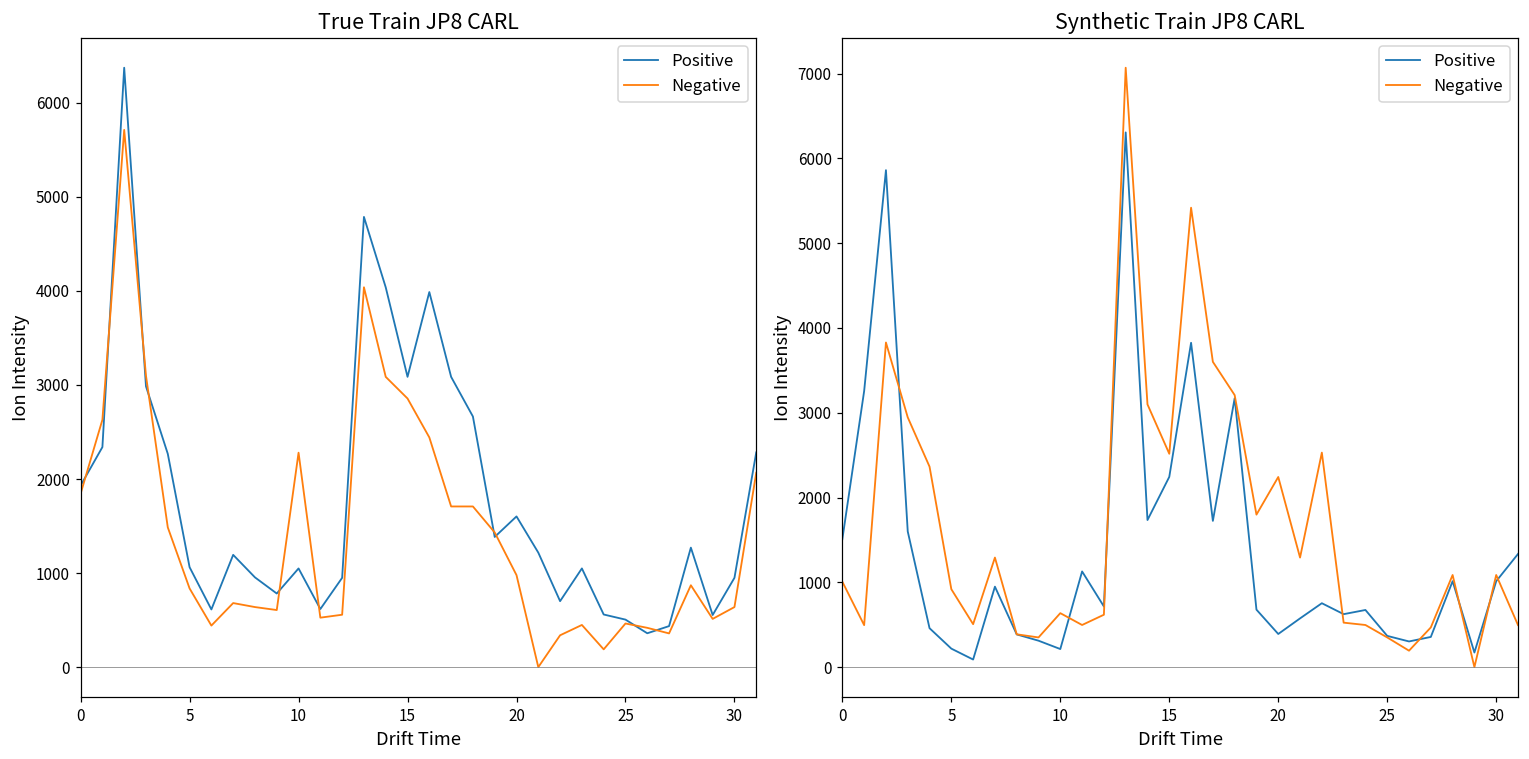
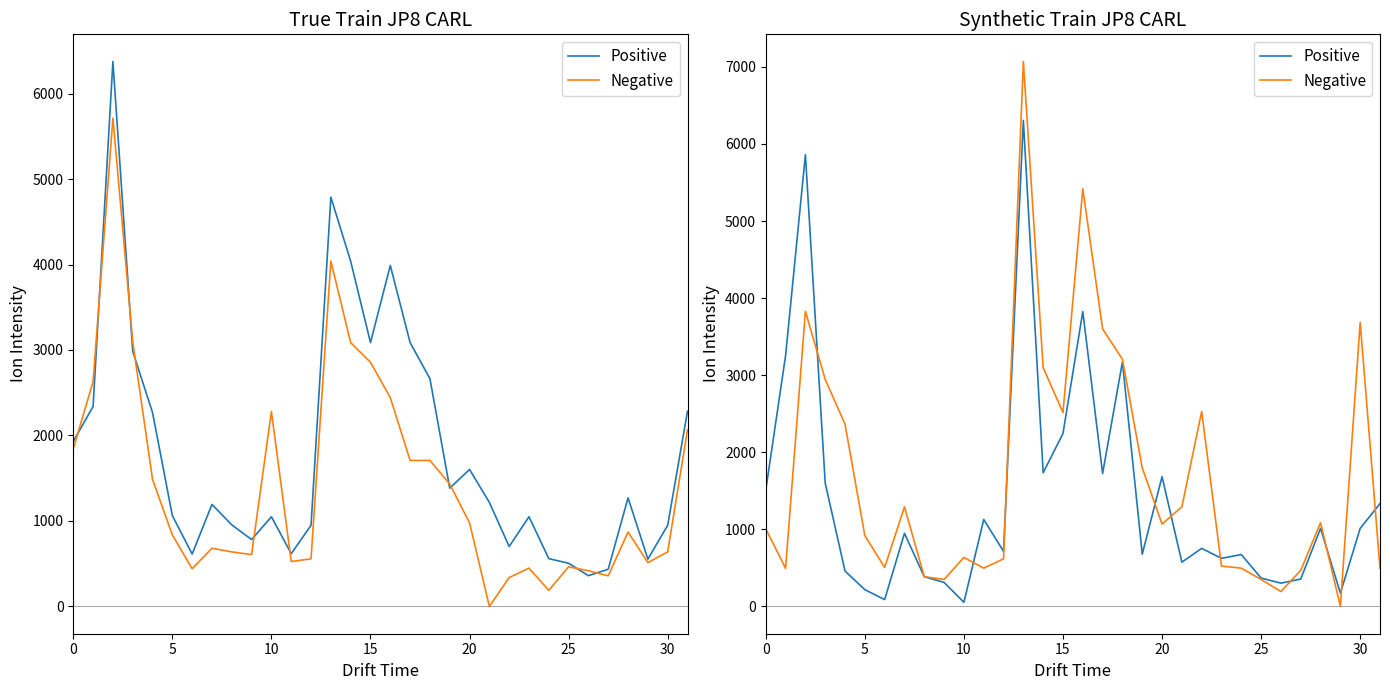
  {
    "True Train JP8 CARL": {
      "Positive": {
        "0": 1900,
        "5": 1100,
        "10": 1000,
        "15": 3100,
        "20": 1600,
        "25": 500,
        "30": 900
      },
      "Negative": {
        "0": 1800,
        "5": 800,
        "10": 2300,
        "15": 2900,
        "20": 1000,
        "25": 500,
        "30": 600
      }
    },
    "Synthetic Train JP8 CARL": {
      "Positive": {
        "0": 1500,
        "5": 200,
-       "10": 200,
+       "10": 100,
        "15": 2200,
-       "20": 400,
+       "20": 1700,
        "30": 1000
      },
      "Negative": {
        "0": 1000,
        "5": 900,
        "10": 600,
        "15": 2500,
-       "20": 2200,
-       "30": 1100
+       "20": 1100,
+       "30": 3700
      }
    }
  }
